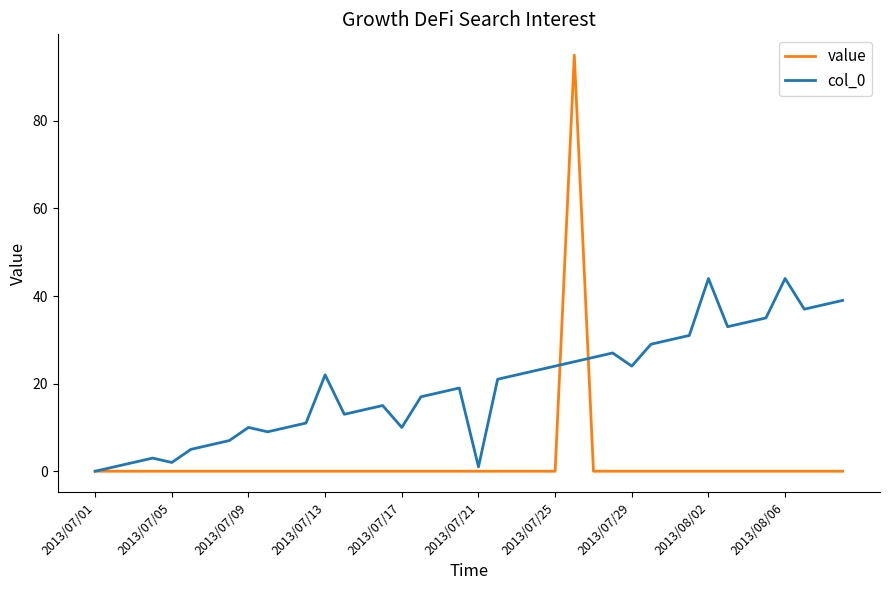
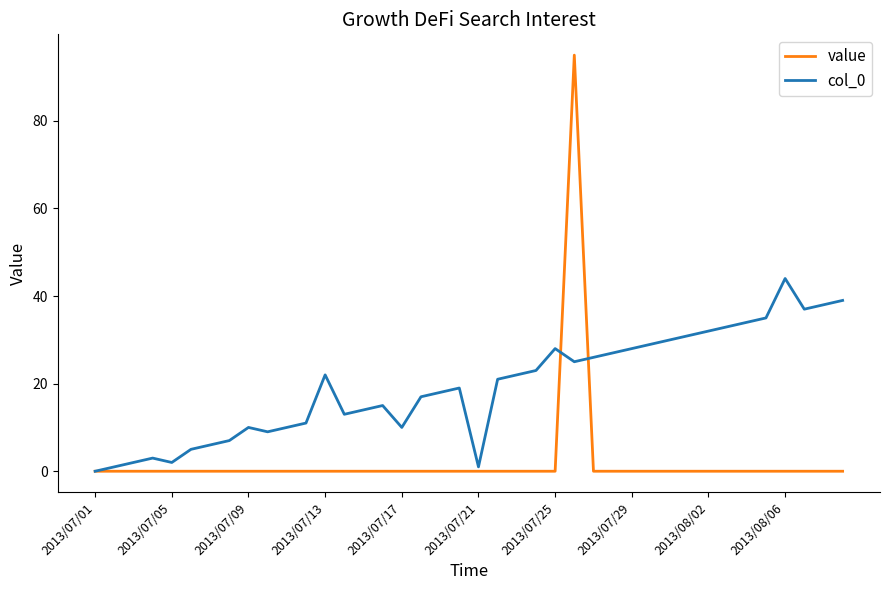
  {
    "value": {
      "2013/07/05": 0,
      "2013/07/09": 0,
      "2013/07/13": 0,
      "2013/07/17": 0,
      "2013/07/21": 0,
      "2013/07/25": 0,
      "2013/07/29": 0,
      "2013/08/02": 0,
      "2013/08/06": 0
    },
    "col_0": {
      "2013/07/05": 2,
      "2013/07/09": 10,
      "2013/07/13": 22,
      "2013/07/17": 10,
      "2013/07/21": 1,
-     "2013/07/25": 24,
-     "2013/07/29": 24,
-     "2013/08/02": 44,
+     "2013/07/25": 28,
+     "2013/07/29": 28,
+     "2013/08/02": 32,
      "2013/08/06": 44
    }
  }
